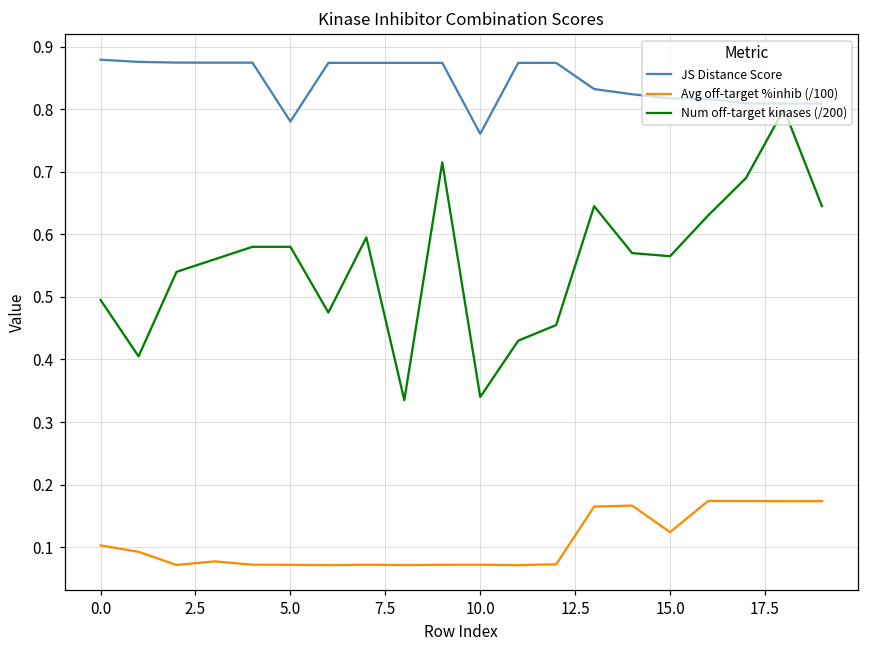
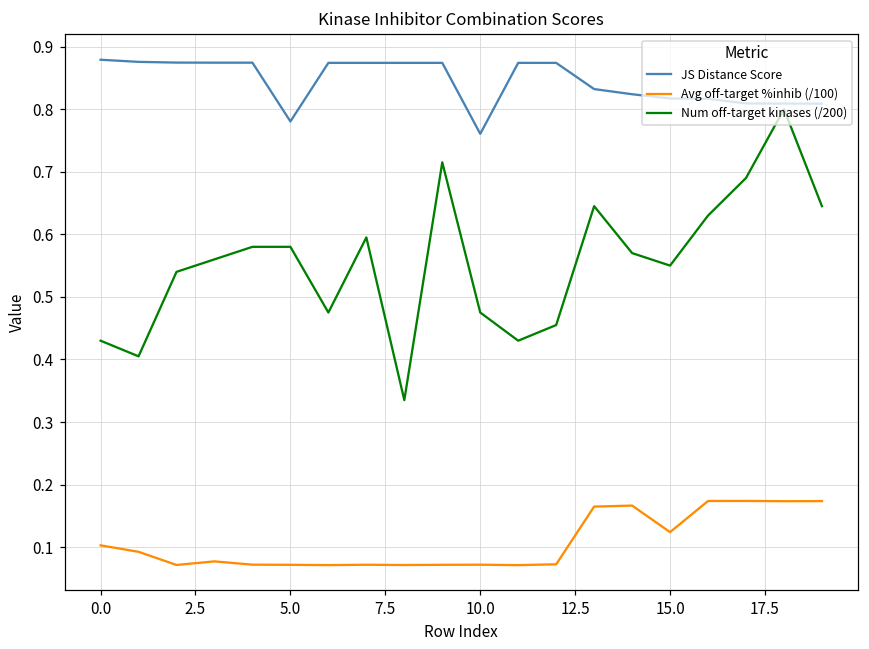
  {
    "JS Distance Score": {
      "0.0": 0.88,
      "5.0": 0.78,
      "10.0": 0.76
    },
    "Avg off-target %inhib (/100)": {
      "0.0": 0.10,
      "5.0": 0.07,
      "10.0": 0.07,
      "15.0": 0.12
    },
    "Num off-target kinases (/200)": {
-     "0.0": 0.50,
+     "0.0": 0.43,
      "5.0": 0.58,
-     "10.0": 0.34,
-     "15.0": 0.57
+     "10.0": 0.48,
+     "15.0": 0.55
    }
  }
